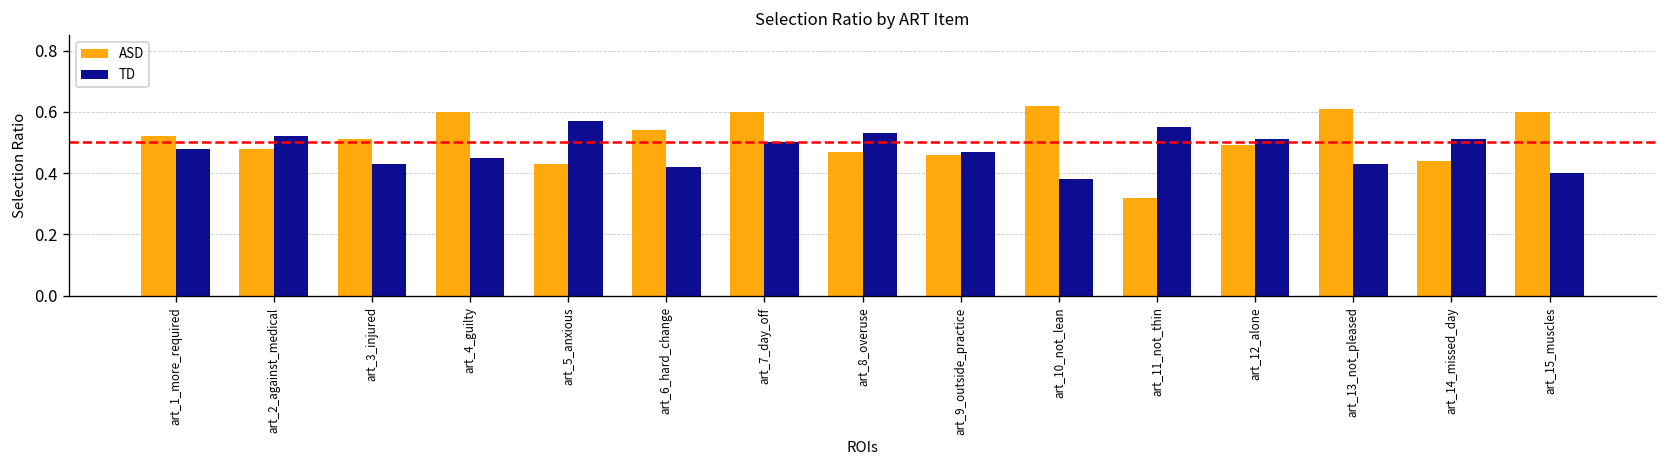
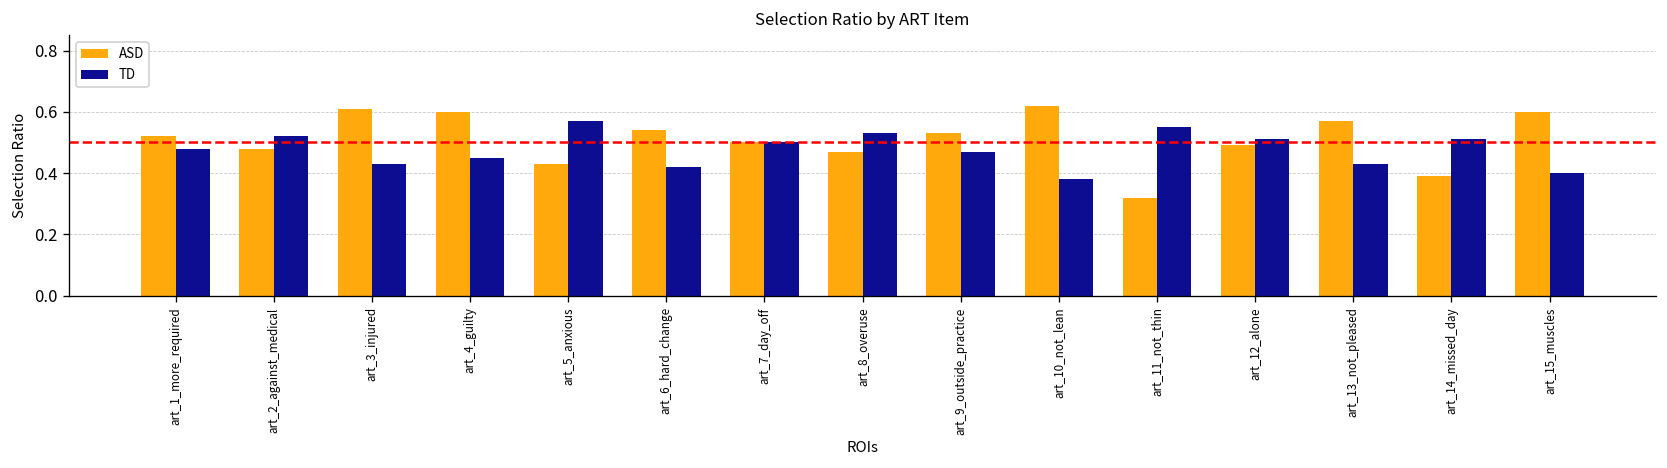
  {
    "ASD": {
      "art_1_more_required": 0.52,
      "art_2_against_medical": 0.48,
-     "art_3_injured": 0.51,
+     "art_3_injured": 0.61,
      "art_4_guilty": 0.60,
      "art_5_anxious": 0.43,
      "art_6_hard_change": 0.54,
-     "art_7_day_off": 0.6,
+     "art_7_day_off": 0.5,
      "art_8_overuse": 0.47,
-     "art_9_outside_practice": 0.46,
+     "art_9_outside_practice": 0.53,
      "art_10_not_lean": 0.62,
      "art_11_not_thin": 0.32,
      "art_12_alone": 0.49,
-     "art_13_not_pleased": 0.61,
-     "art_14_missed_day": 0.44,
+     "art_13_not_pleased": 0.57,
+     "art_14_missed_day": 0.39,
      "art_15_muscles": 0.60
    },
    "TD": {
      "art_1_more_required": 0.48,
      "art_2_against_medical": 0.52,
      "art_3_injured": 0.43,
      "art_4_guilty": 0.45,
      "art_5_anxious": 0.57,
      "art_6_hard_change": 0.42,
      "art_7_day_off": 0.50,
      "art_8_overuse": 0.53,
      "art_9_outside_practice": 0.47,
      "art_10_not_lean": 0.38,
      "art_11_not_thin": 0.55,
      "art_12_alone": 0.51,
      "art_13_not_pleased": 0.43,
      "art_14_missed_day": 0.51,
      "art_15_muscles": 0.40
    }
  }
